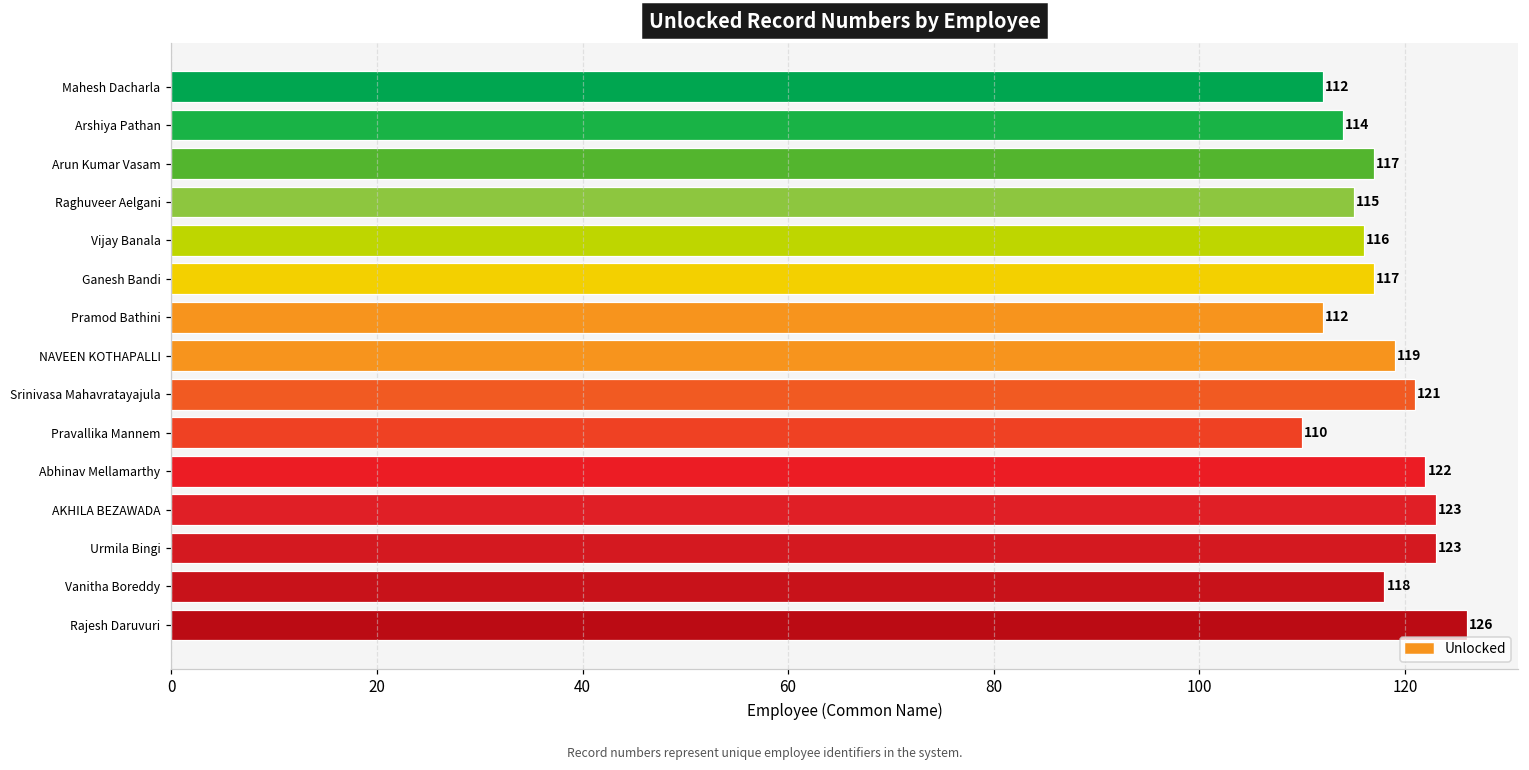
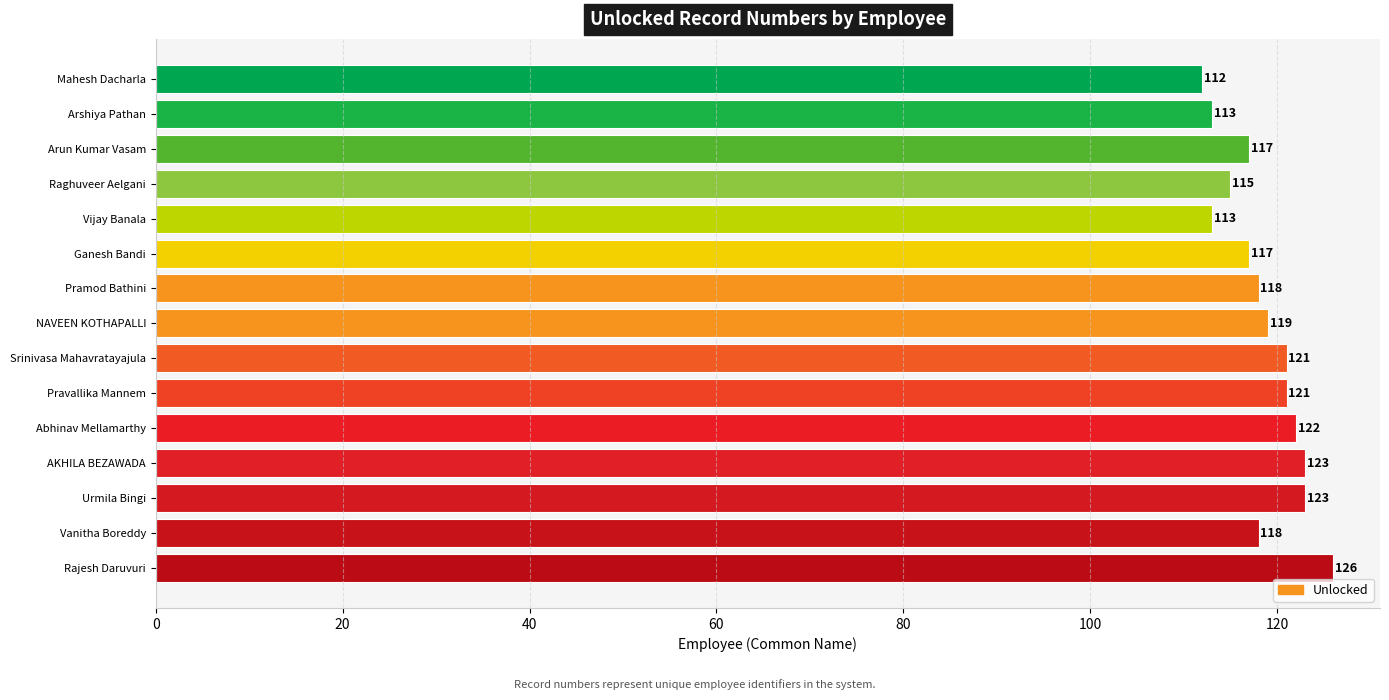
  {
    "Mahesh Dacharla": 112,
-   "Arshiya Pathan": 114,
+   "Arshiya Pathan": 113,
    "Arun Kumar Vasam": 117,
    "Raghuveer Aelgani": 115,
-   "Vijay Banala": 116,
+   "Vijay Banala": 113,
    "Ganesh Bandi": 117,
-   "Pramod Bathini": 112,
+   "Pramod Bathini": 118,
    "NAVEEN KOTHAPALLI": 119,
    "Srinivasa Mahavratayajula": 121,
-   "Pravallika Mannem": 110,
+   "Pravallika Mannem": 121,
    "Abhinav Mellamarthy": 122,
    "AKHILA BEZAWADA": 123,
    "Urmila Bingi": 123,
    "Vanitha Boreddy": 118,
    "Rajesh Daruvuri": 126
  }
